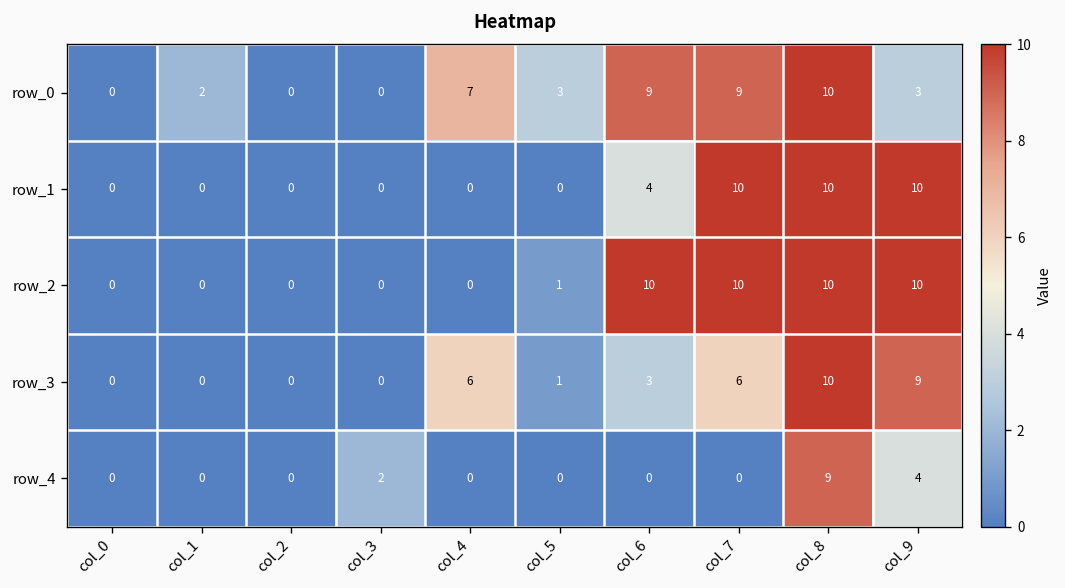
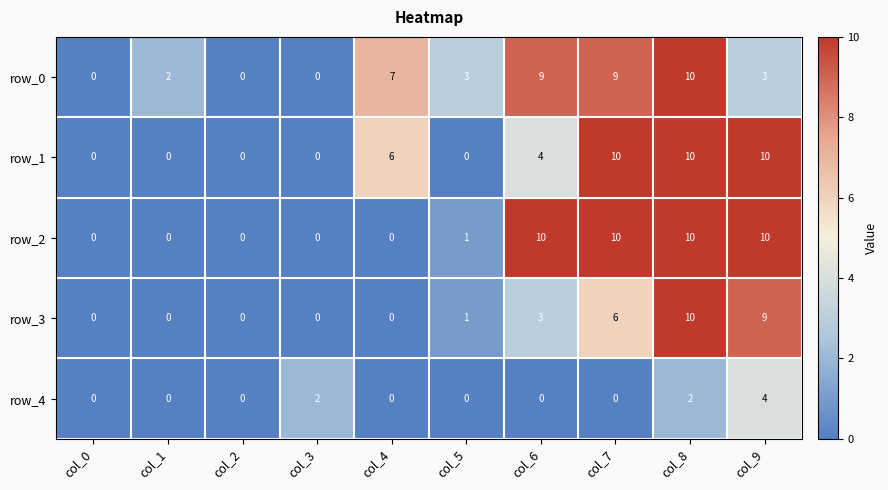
  {
    "row_0": {
      "col_0": 0,
      "col_1": 2,
      "col_2": 0,
      "col_3": 0,
      "col_4": 7,
      "col_5": 3,
      "col_6": 9,
      "col_7": 9,
      "col_8": 10,
      "col_9": 3
    },
    "row_1": {
      "col_0": 0,
      "col_1": 0,
      "col_2": 0,
      "col_3": 0,
-     "col_4": 0,
+     "col_4": 6,
      "col_5": 0,
      "col_6": 4,
      "col_7": 10,
      "col_8": 10,
      "col_9": 10
    },
    "row_2": {
      "col_0": 0,
      "col_1": 0,
      "col_2": 0,
      "col_3": 0,
      "col_4": 0,
      "col_5": 1,
      "col_6": 10,
      "col_7": 10,
      "col_8": 10,
      "col_9": 10
    },
    "row_3": {
      "col_0": 0,
      "col_1": 0,
      "col_2": 0,
      "col_3": 0,
-     "col_4": 6,
+     "col_4": 0,
      "col_5": 1,
      "col_6": 3,
      "col_7": 6,
      "col_8": 10,
      "col_9": 9
    },
    "row_4": {
      "col_0": 0,
      "col_1": 0,
      "col_2": 0,
      "col_3": 2,
      "col_4": 0,
      "col_5": 0,
      "col_6": 0,
      "col_7": 0,
-     "col_8": 9,
+     "col_8": 2,
      "col_9": 4
    }
  }
